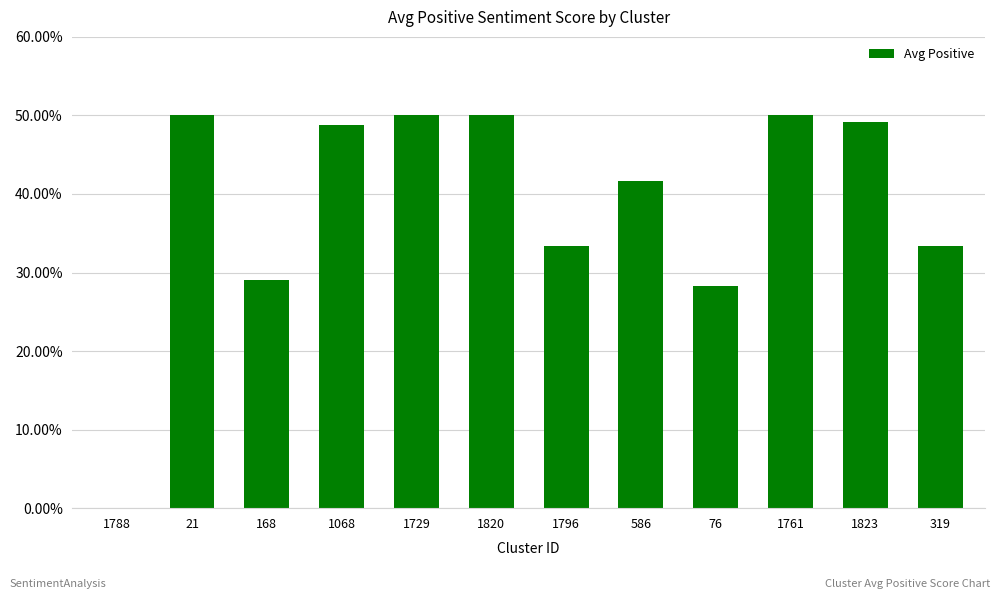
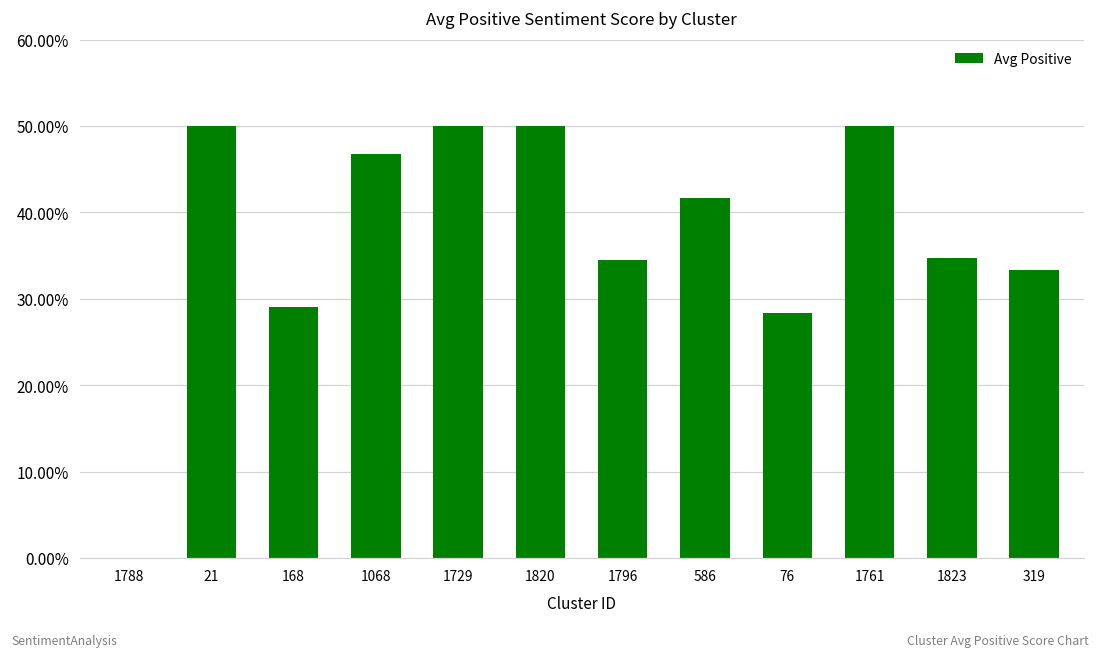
  {
    "1788": "0%",
    "21": "50%",
    "168": "29%",
-   "1068": "49%",
+   "1068": "47%",
    "1729": "50%",
    "1820": "50%",
-   "1796": "33%",
+   "1796": "35%",
    "586": "42%",
    "76": "28%",
    "1761": "50%",
-   "1823": "49%",
+   "1823": "35%",
    "319": "33%"
  }
